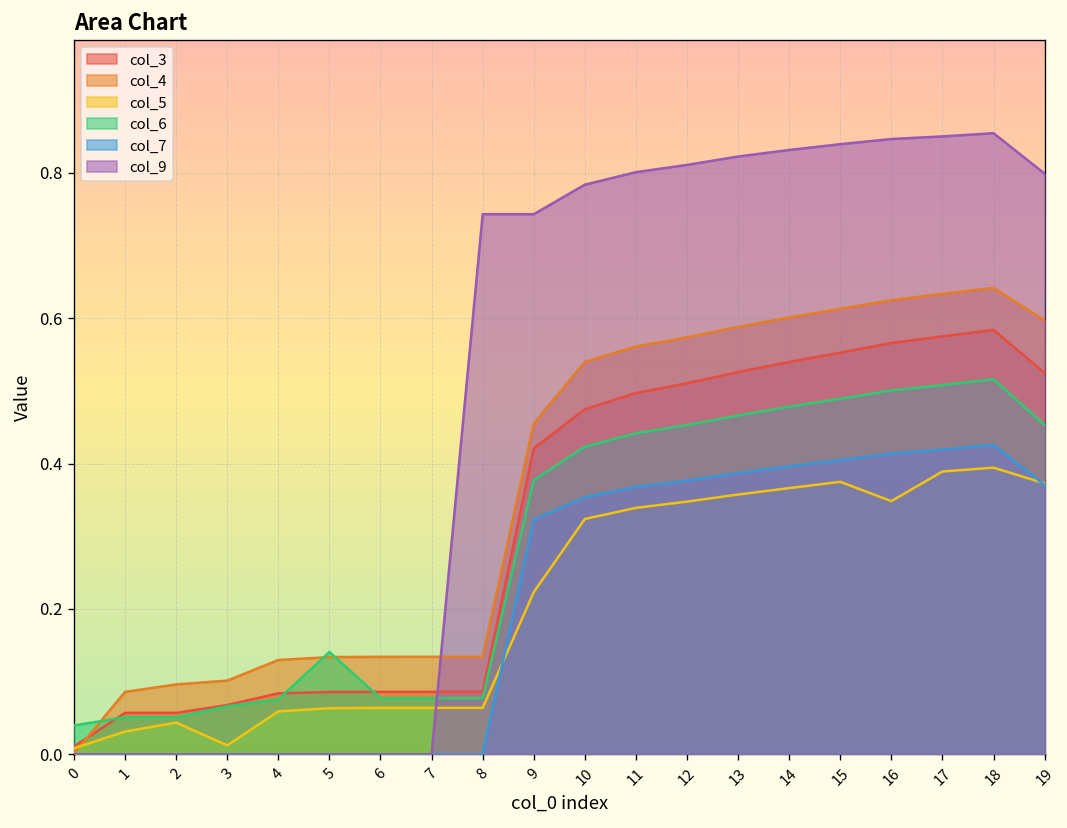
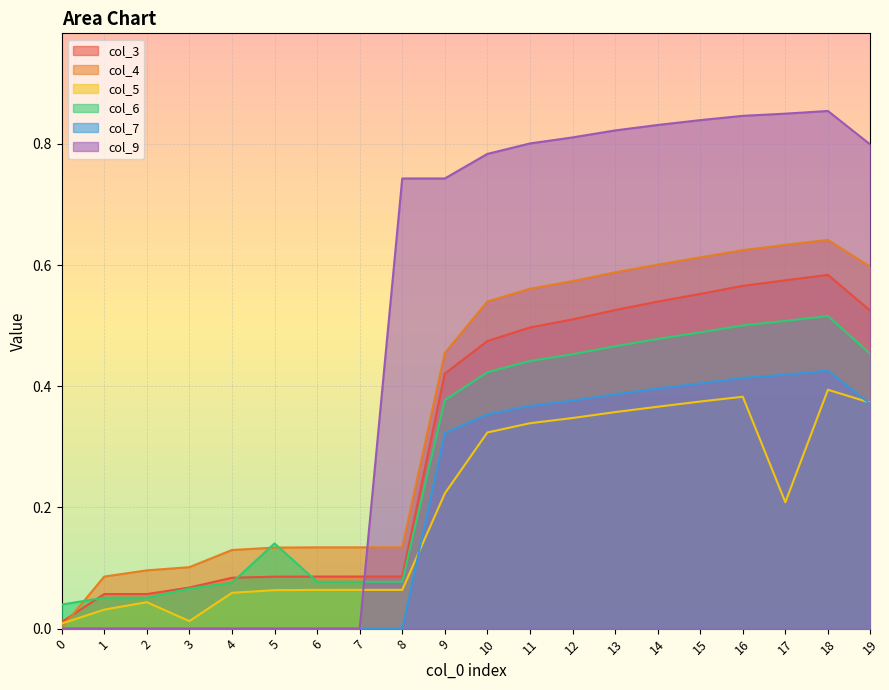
  {
    "col_5": {
      "1": 0.03,
      "2": 0.04,
      "3": 0.01,
      "4": 0.06,
      "5": 0.06,
      "6": 0.06,
      "7": 0.06,
      "8": 0.06,
      "9": 0.22,
      "10": 0.32,
      "11": 0.34,
      "12": 0.35,
      "13": 0.36,
      "14": 0.37,
      "15": 0.37,
-     "16": 0.35,
-     "17": 0.39,
+     "16": 0.38,
+     "17": 0.21,
      "18": 0.39
    },
    "col_6": {
      "0": 0.04,
      "1": 0.05,
      "2": 0.05,
      "4": 0.08,
      "5": 0.14,
      "6": 0.08,
      "7": 0.08,
      "8": 0.08,
      "9": 0.38,
      "10": 0.42,
      "11": 0.44,
      "12": 0.45,
      "13": 0.47,
      "14": 0.48,
      "15": 0.49,
      "16": 0.50,
      "17": 0.51,
      "18": 0.52,
      "19": 0.45
    },
    "col_7": {
      "8": 0.00,
      "9": 0.32,
      "10": 0.35,
      "11": 0.37,
      "12": 0.38,
      "13": 0.39,
      "14": 0.40,
      "15": 0.40,
      "16": 0.41,
      "17": 0.42,
      "18": 0.43
    },
    "col_9": {
      "8": 0.74,
      "9": 0.74,
      "10": 0.78,
      "11": 0.80,
      "12": 0.81,
      "13": 0.82,
      "14": 0.83,
      "15": 0.84,
      "16": 0.85,
      "17": 0.85,
      "18": 0.85,
      "19": 0.80
    }
  }
